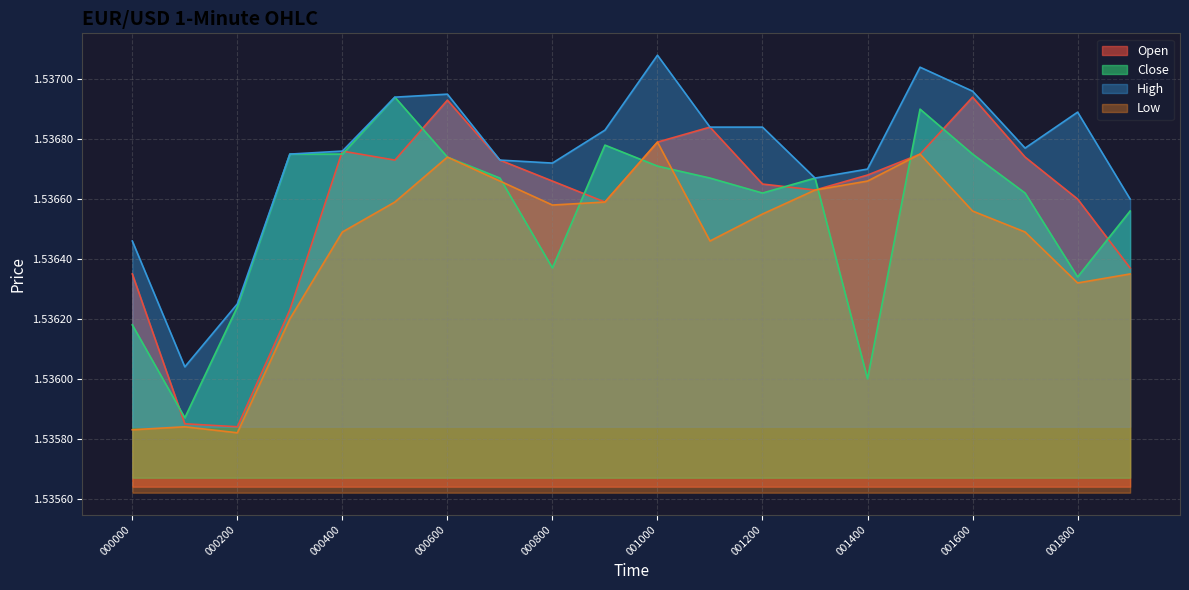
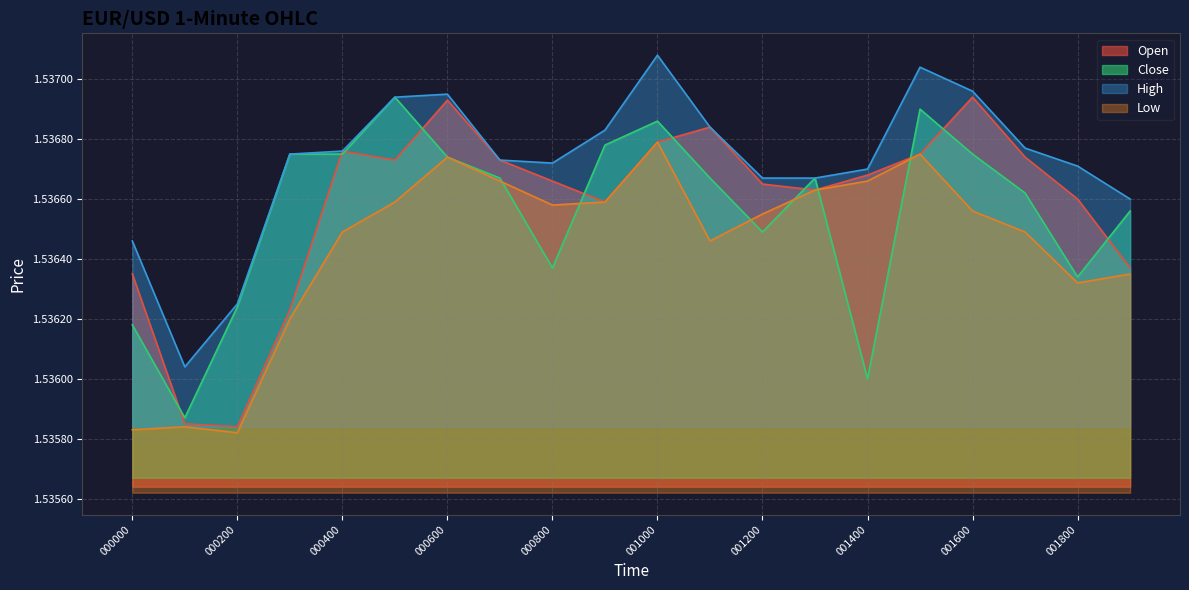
  {
    "Close": {
      "000000": 1.53618,
      "000200": 1.53624,
      "000400": 1.53675,
      "000800": 1.53637,
-     "001000": 1.53671,
-     "001200": 1.53662,
+     "001000": 1.53686,
+     "001200": 1.53649,
      "001400": 1.53600,
      "001600": 1.53675,
      "001800": 1.53634
    },
    "High": {
      "000000": 1.53646,
      "000200": 1.53625,
      "000600": 1.53695,
      "000800": 1.53672,
      "001000": 1.53708,
-     "001200": 1.53684,
+     "001200": 1.53667,
      "001400": 1.53670,
      "001600": 1.53696,
-     "001800": 1.53689
+     "001800": 1.53671
    }
  }
